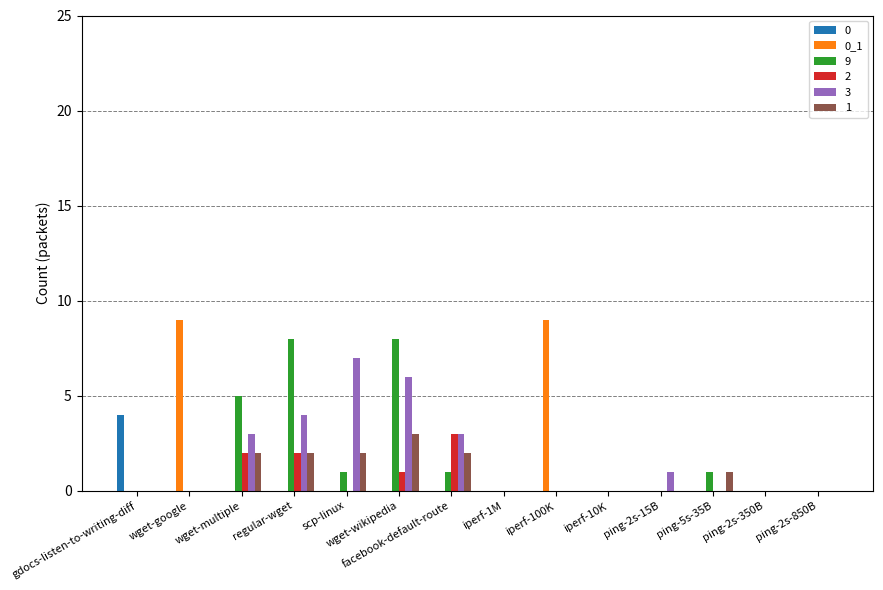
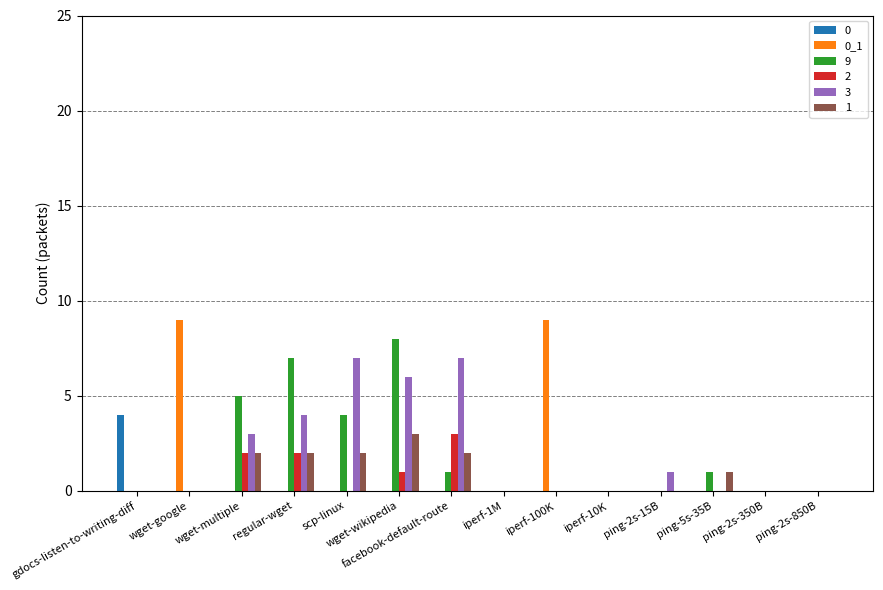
  {
    "0": {
      "gdocs-listen-to-writing-diff": 4,
      "wget-google": 0,
      "wget-multiple": 0,
      "regular-wget": 0,
      "scp-linux": 0,
      "wget-wikipedia": 0,
      "facebook-default-route": 0,
      "iperf-1M": 0,
      "iperf-100K": 0,
      "iperf-10K": 0,
      "ping-2s-15B": 0,
      "ping-5s-35B": 0,
      "ping-2s-350B": 0,
      "ping-2s-850B": 0
    },
    "0_1": {
      "gdocs-listen-to-writing-diff": 0,
      "wget-google": 9,
      "wget-multiple": 0,
      "regular-wget": 0,
      "scp-linux": 0,
      "wget-wikipedia": 0,
      "facebook-default-route": 0,
      "iperf-1M": 0,
      "iperf-100K": 9,
      "iperf-10K": 0,
      "ping-2s-15B": 0,
      "ping-5s-35B": 0,
      "ping-2s-350B": 0,
      "ping-2s-850B": 0
    },
    "9": {
      "gdocs-listen-to-writing-diff": 0,
      "wget-google": 0,
      "wget-multiple": 5,
-     "regular-wget": 8,
-     "scp-linux": 1,
+     "regular-wget": 7,
+     "scp-linux": 4,
      "wget-wikipedia": 8,
      "facebook-default-route": 1,
      "iperf-1M": 0,
      "iperf-100K": 0,
      "iperf-10K": 0,
      "ping-2s-15B": 0,
      "ping-5s-35B": 1,
      "ping-2s-350B": 0,
      "ping-2s-850B": 0
    },
    "2": {
      "gdocs-listen-to-writing-diff": 0,
      "wget-google": 0,
      "wget-multiple": 2,
      "regular-wget": 2,
      "scp-linux": 0,
      "wget-wikipedia": 1,
      "facebook-default-route": 3,
      "iperf-1M": 0,
      "iperf-100K": 0,
      "iperf-10K": 0,
      "ping-2s-15B": 0,
      "ping-5s-35B": 0,
      "ping-2s-350B": 0,
      "ping-2s-850B": 0
    },
    "3": {
      "gdocs-listen-to-writing-diff": 0,
      "wget-google": 0,
      "wget-multiple": 3,
      "regular-wget": 4,
      "scp-linux": 7,
      "wget-wikipedia": 6,
-     "facebook-default-route": 3,
+     "facebook-default-route": 7,
      "iperf-1M": 0,
      "iperf-100K": 0,
      "iperf-10K": 0,
      "ping-2s-15B": 1,
      "ping-5s-35B": 0,
      "ping-2s-350B": 0,
      "ping-2s-850B": 0
    },
    "1": {
      "gdocs-listen-to-writing-diff": 0,
      "wget-google": 0,
      "wget-multiple": 2,
      "regular-wget": 2,
      "scp-linux": 2,
      "wget-wikipedia": 3,
      "facebook-default-route": 2,
      "iperf-1M": 0,
      "iperf-100K": 0,
      "iperf-10K": 0,
      "ping-2s-15B": 0,
      "ping-5s-35B": 1,
      "ping-2s-350B": 0,
      "ping-2s-850B": 0
    }
  }
